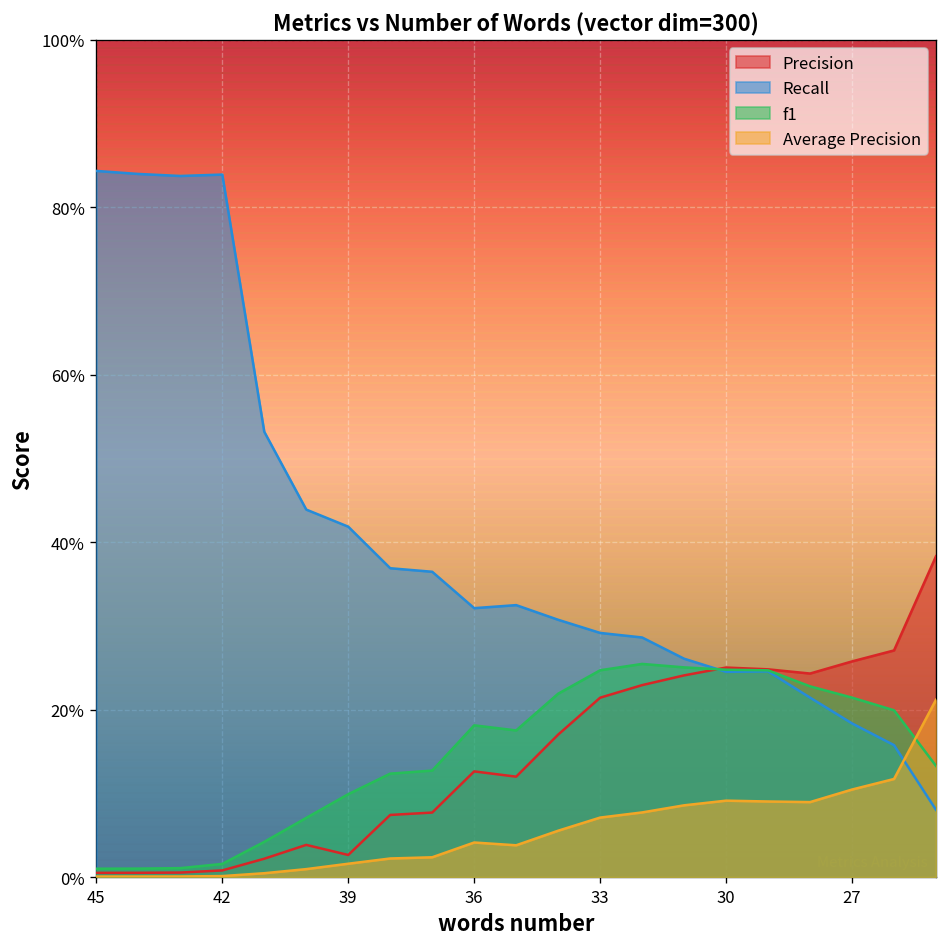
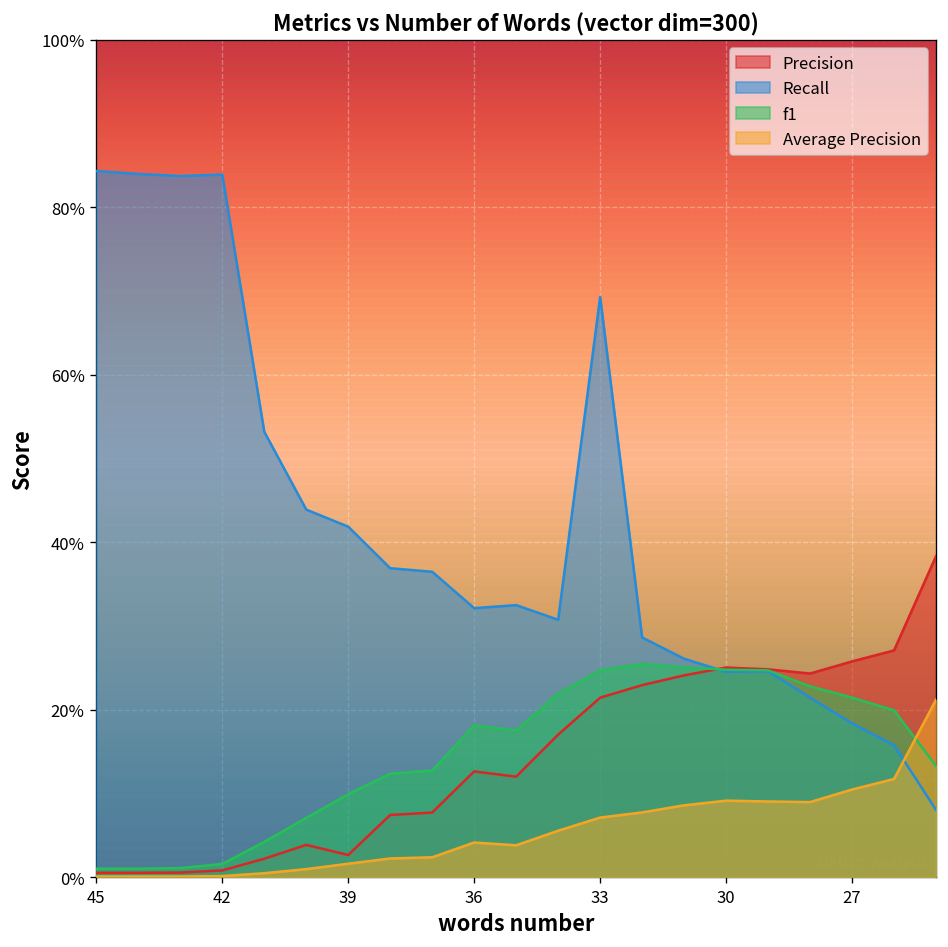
  {
    "Precision": {
      "45": "1%",
      "42": "1%",
      "39": "3%",
      "36": "13%",
      "33": "21%",
      "27": "26%"
    },
    "Recall": {
      "45": "84%",
      "42": "84%",
      "39": "42%",
      "36": "32%",
-     "33": "29%",
+     "33": "69%",
      "27": "18%"
    },
    "f1": {
      "45": "1%",
      "42": "2%",
      "39": "10%",
      "36": "18%",
      "33": "25%",
      "27": "21%"
    },
    "Average Precision": {
      "45": "0%",
      "42": "0%",
      "39": "2%",
      "36": "4%",
      "33": "7%",
      "30": "9%",
      "27": "10%"
    }
  }
